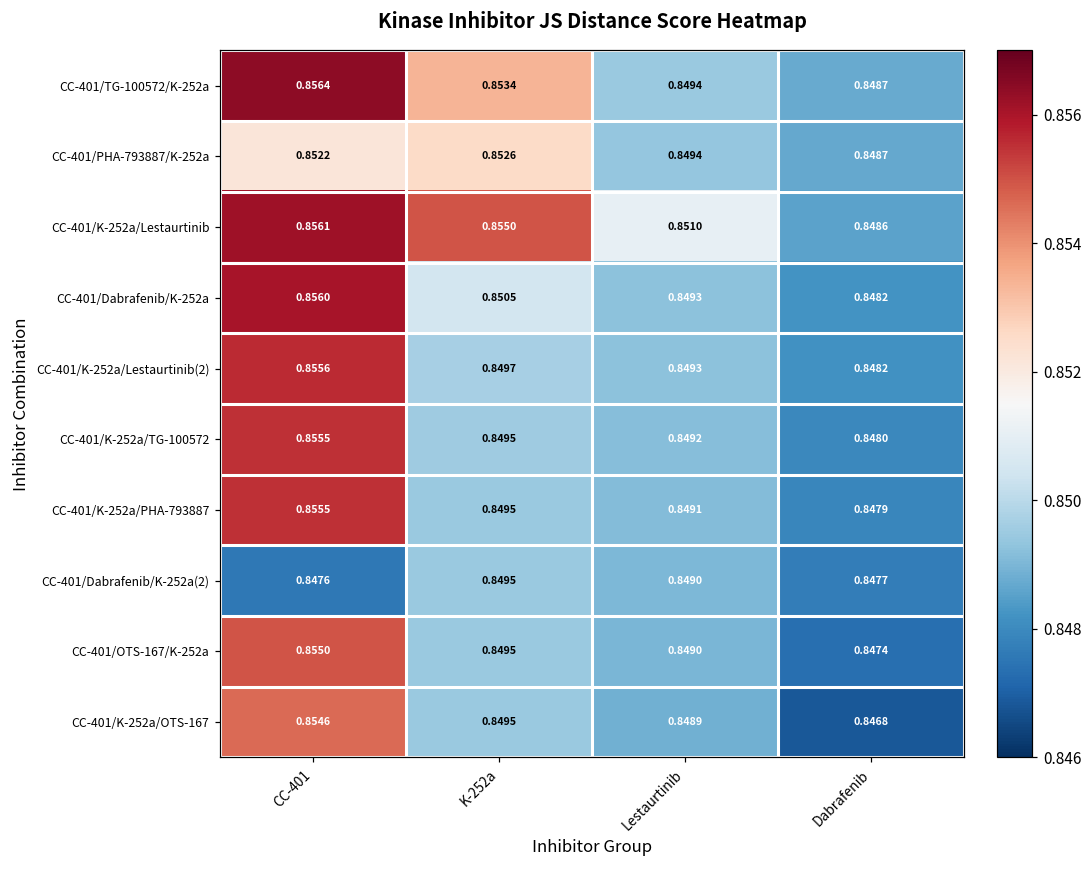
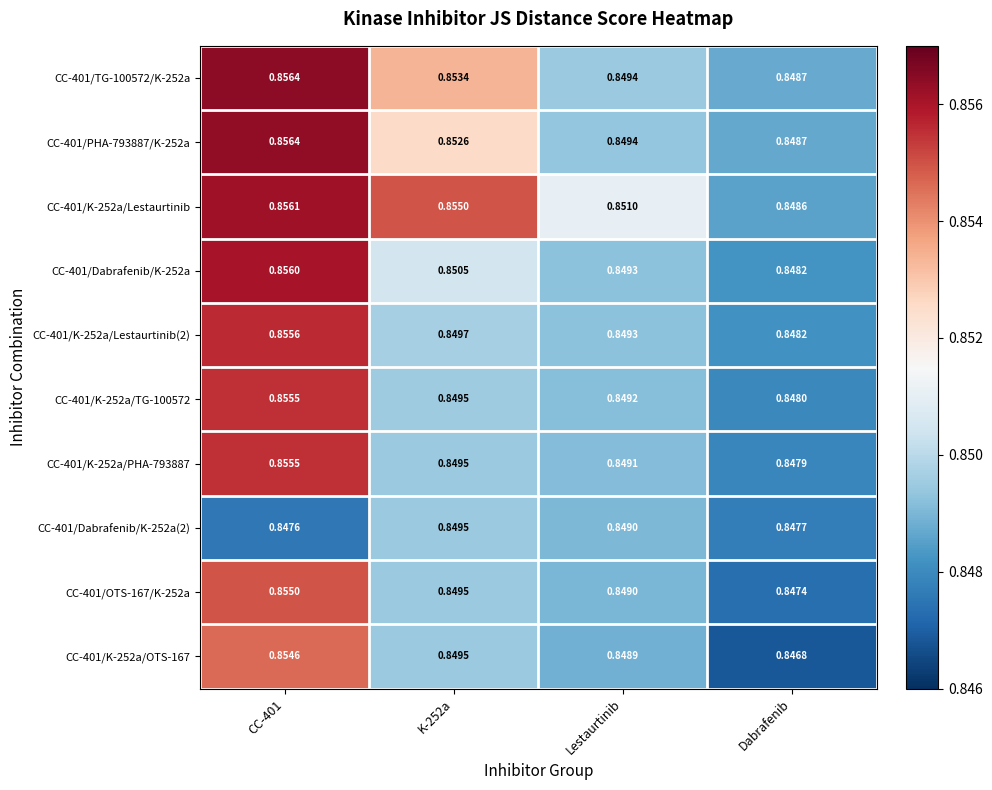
  {
    "CC-401/TG-100572/K-252a": {
      "CC-401": 0.8564,
      "K-252a": 0.8534,
      "Lestaurtinib": 0.8494,
      "Dabrafenib": 0.8487
    },
    "CC-401/PHA-793887/K-252a": {
-     "CC-401": 0.8522,
+     "CC-401": 0.8564,
      "K-252a": 0.8526,
      "Lestaurtinib": 0.8494,
      "Dabrafenib": 0.8487
    },
    "CC-401/K-252a/Lestaurtinib": {
      "CC-401": 0.8561,
      "K-252a": 0.8550,
      "Lestaurtinib": 0.8510,
      "Dabrafenib": 0.8486
    },
    "CC-401/Dabrafenib/K-252a": {
      "CC-401": 0.8560,
      "K-252a": 0.8505,
      "Lestaurtinib": 0.8493,
      "Dabrafenib": 0.8482
    },
    "CC-401/K-252a/Lestaurtinib(2)": {
      "CC-401": 0.8556,
      "K-252a": 0.8497,
      "Lestaurtinib": 0.8493,
      "Dabrafenib": 0.8482
    },
    "CC-401/K-252a/TG-100572": {
      "CC-401": 0.8555,
      "K-252a": 0.8495,
      "Lestaurtinib": 0.8492,
      "Dabrafenib": 0.8480
    },
    "CC-401/K-252a/PHA-793887": {
      "CC-401": 0.8555,
      "K-252a": 0.8495,
      "Lestaurtinib": 0.8491,
      "Dabrafenib": 0.8479
    },
    "CC-401/Dabrafenib/K-252a(2)": {
      "CC-401": 0.8476,
      "K-252a": 0.8495,
      "Lestaurtinib": 0.8490,
      "Dabrafenib": 0.8477
    },
    "CC-401/OTS-167/K-252a": {
      "CC-401": 0.8550,
      "K-252a": 0.8495,
      "Lestaurtinib": 0.8490,
      "Dabrafenib": 0.8474
    },
    "CC-401/K-252a/OTS-167": {
      "CC-401": 0.8546,
      "K-252a": 0.8495,
      "Lestaurtinib": 0.8489,
      "Dabrafenib": 0.8468
    }
  }
